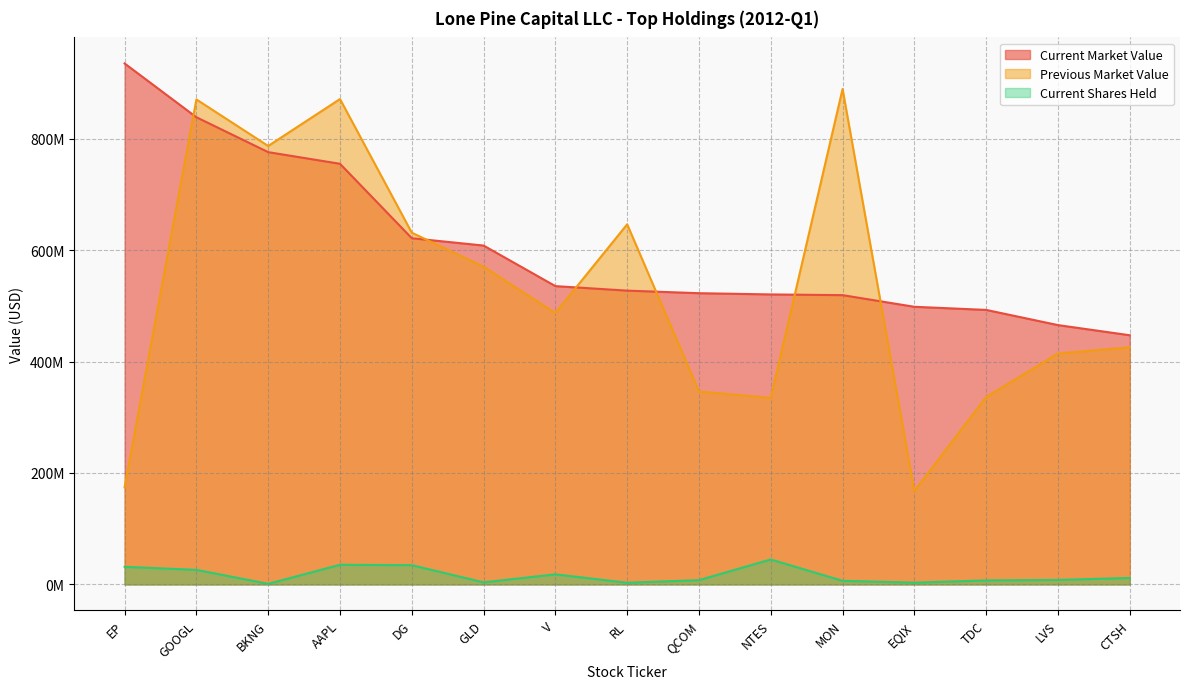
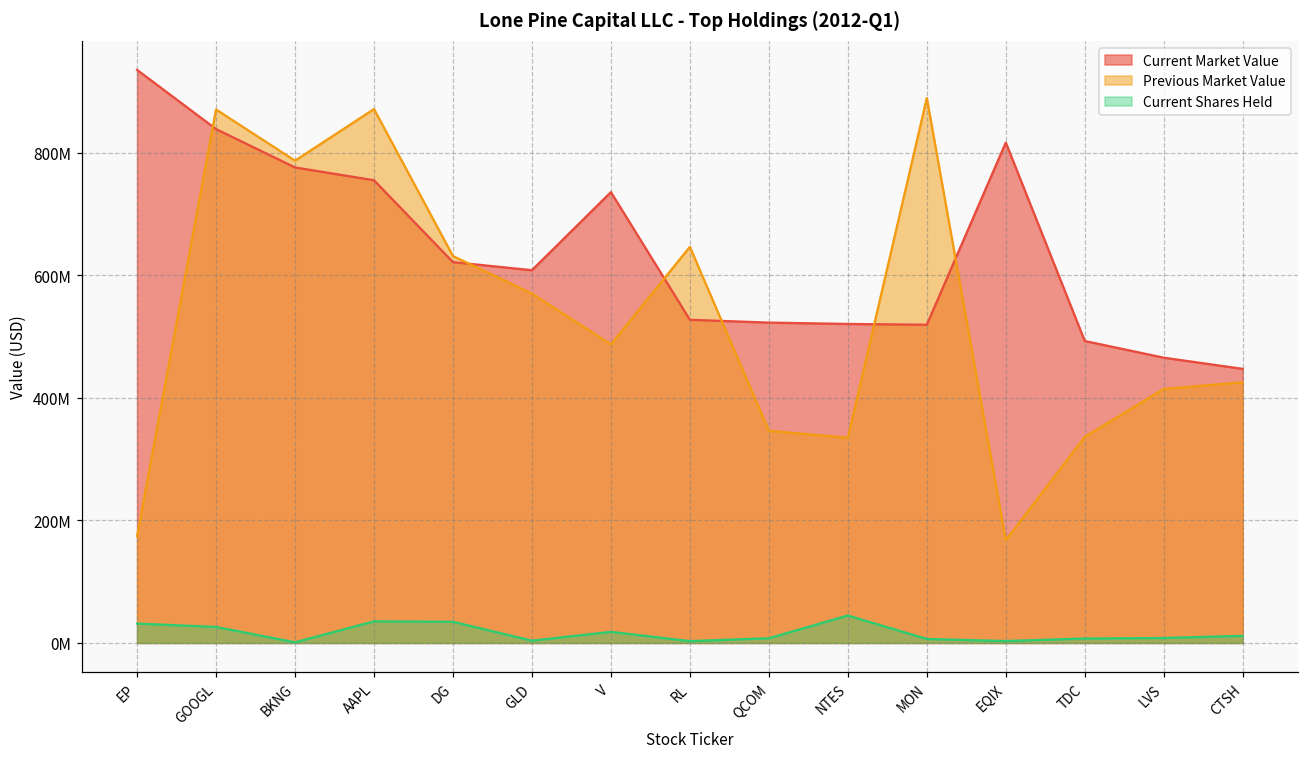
  {
    "Current Market Value": {
      "EP": 930000000,
      "GOOGL": 840000000,
      "BKNG": 780000000,
      "AAPL": 750000000,
      "DG": 620000000,
      "GLD": 610000000,
-     "V": 540000000,
+     "V": 740000000,
      "RL": 530000000,
      "QCOM": 520000000,
      "NTES": 520000000,
      "MON": 520000000,
-     "EQIX": 500000000,
+     "EQIX": 820000000,
      "TDC": 490000000,
      "LVS": 470000000,
      "CTSH": 450000000
    },
    "Previous Market Value": {
      "EP": 170000000,
      "GOOGL": 870000000,
      "BKNG": 790000000,
      "AAPL": 870000000,
      "DG": 630000000,
      "GLD": 570000000,
      "V": 490000000,
      "RL": 650000000,
      "QCOM": 350000000,
      "NTES": 330000000,
      "MON": 890000000,
      "EQIX": 170000000,
      "TDC": 340000000,
      "LVS": 410000000,
      "CTSH": 430000000
    },
    "Current Shares Held": {
      "EP": 30000000,
      "GOOGL": 30000000,
      "BKNG": 0,
      "AAPL": 40000000,
      "DG": 30000000,
      "GLD": 0,
      "V": 20000000,
      "RL": 0,
      "QCOM": 10000000,
      "NTES": 40000000,
      "MON": 10000000,
      "EQIX": 0,
      "TDC": 10000000,
      "LVS": 10000000,
      "CTSH": 10000000
    }
  }
